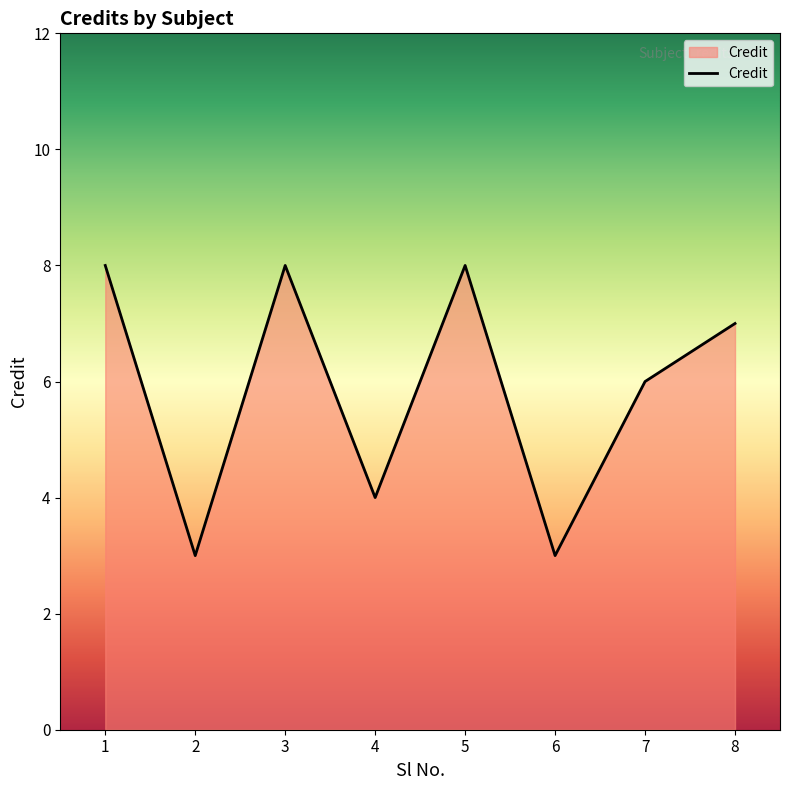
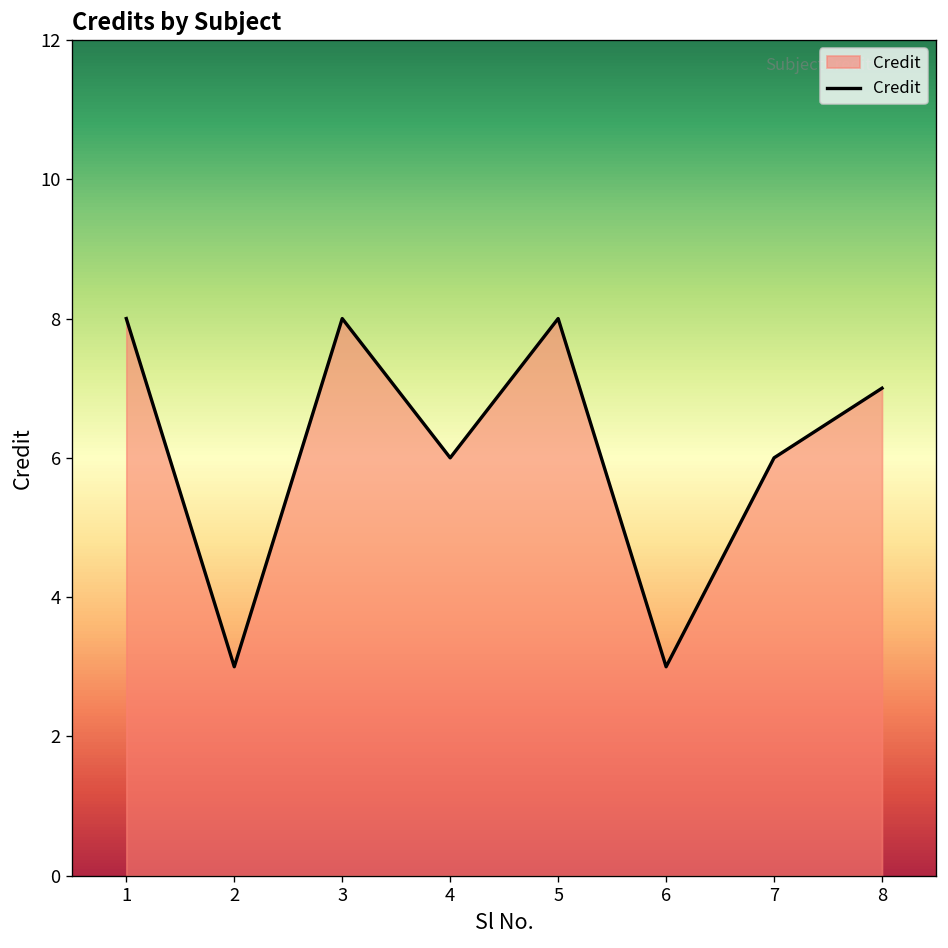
  {
    "1": 8,
    "2": 3,
    "3": 8,
-   "4": 4,
+   "4": 6,
    "5": 8,
    "6": 3,
    "7": 6,
    "8": 7
  }
